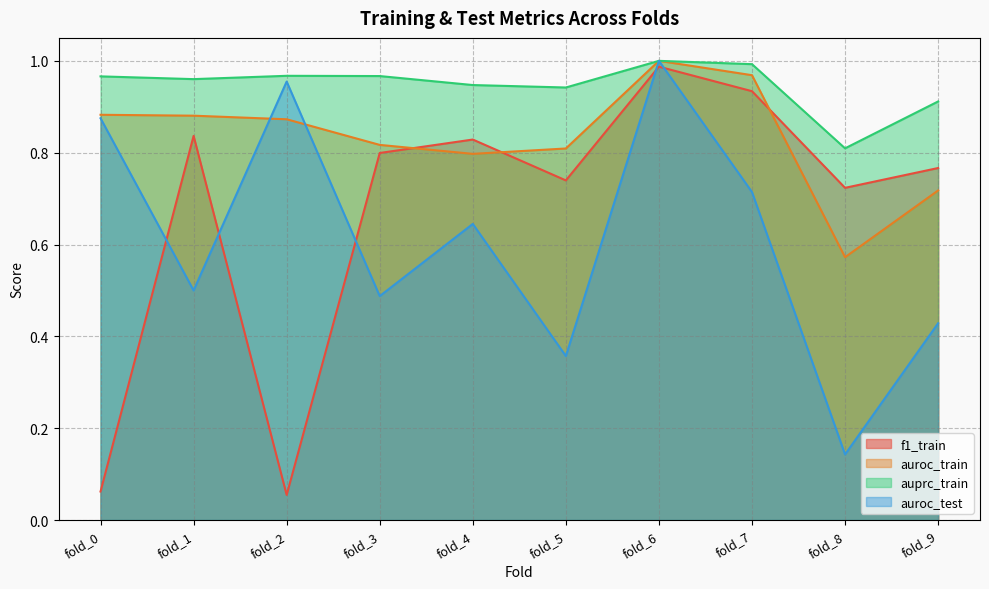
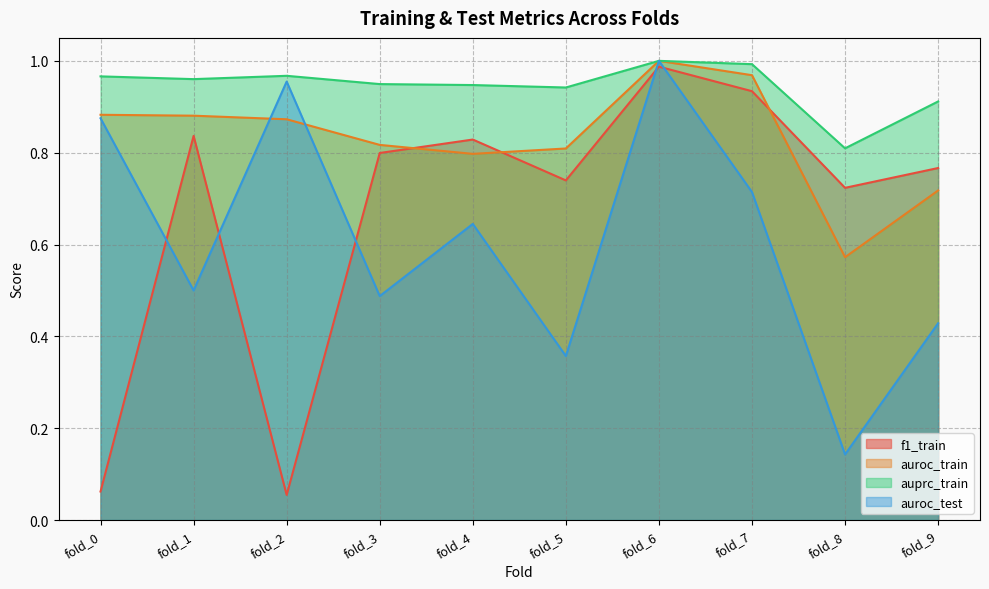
  {
    "auprc_train": {
      "fold_0": 0.97,
      "fold_1": 0.96,
      "fold_2": 0.97,
-     "fold_3": 0.97,
+     "fold_3": 0.95,
      "fold_4": 0.95,
      "fold_5": 0.94,
      "fold_7": 0.99,
      "fold_8": 0.81,
      "fold_9": 0.91
    },
    "auroc_test": {
      "fold_0": 0.88,
      "fold_1": 0.50,
      "fold_2": 0.95,
      "fold_3": 0.49,
      "fold_4": 0.64,
      "fold_5": 0.36,
      "fold_7": 0.71,
      "fold_8": 0.14,
      "fold_9": 0.43
    }
  }
